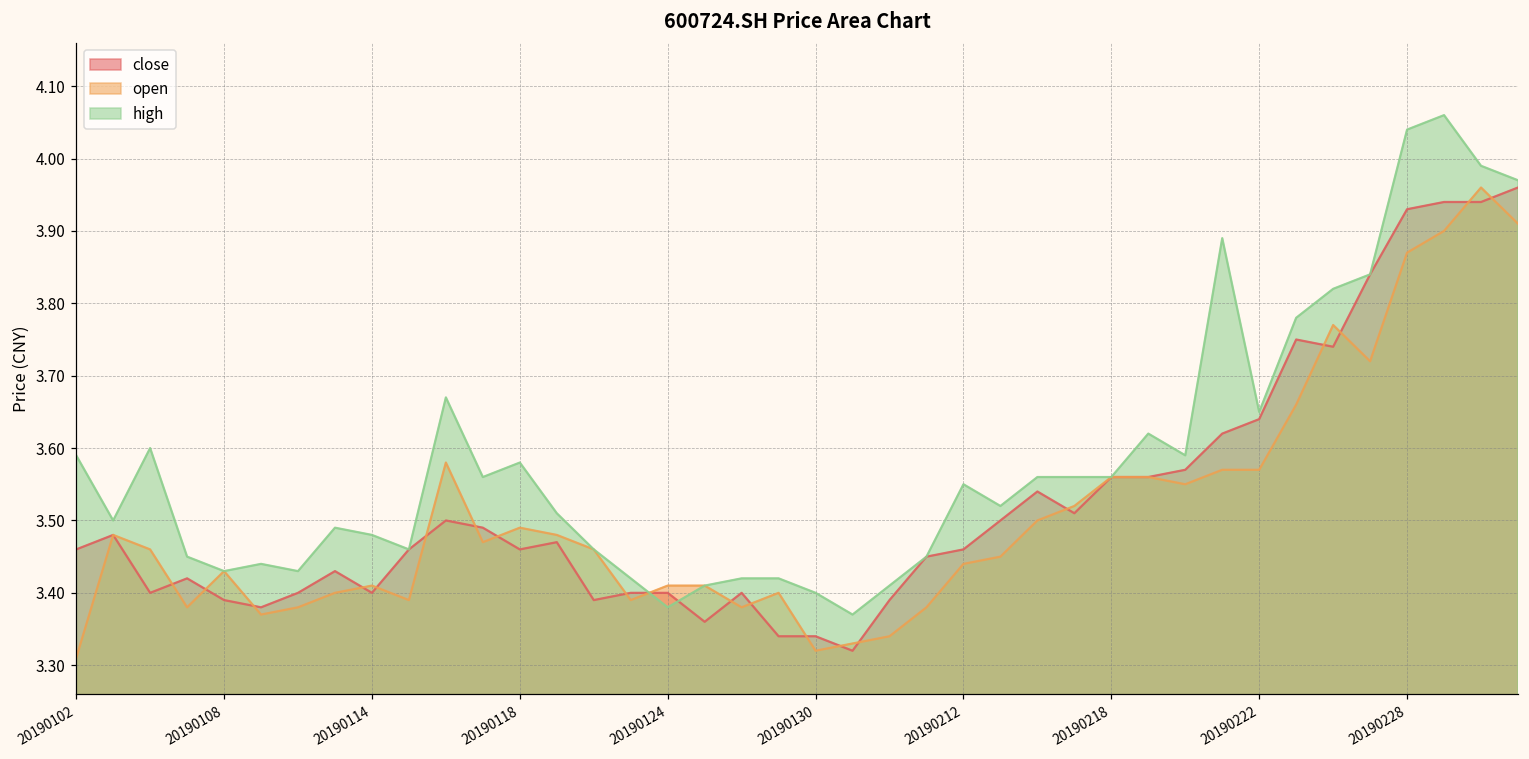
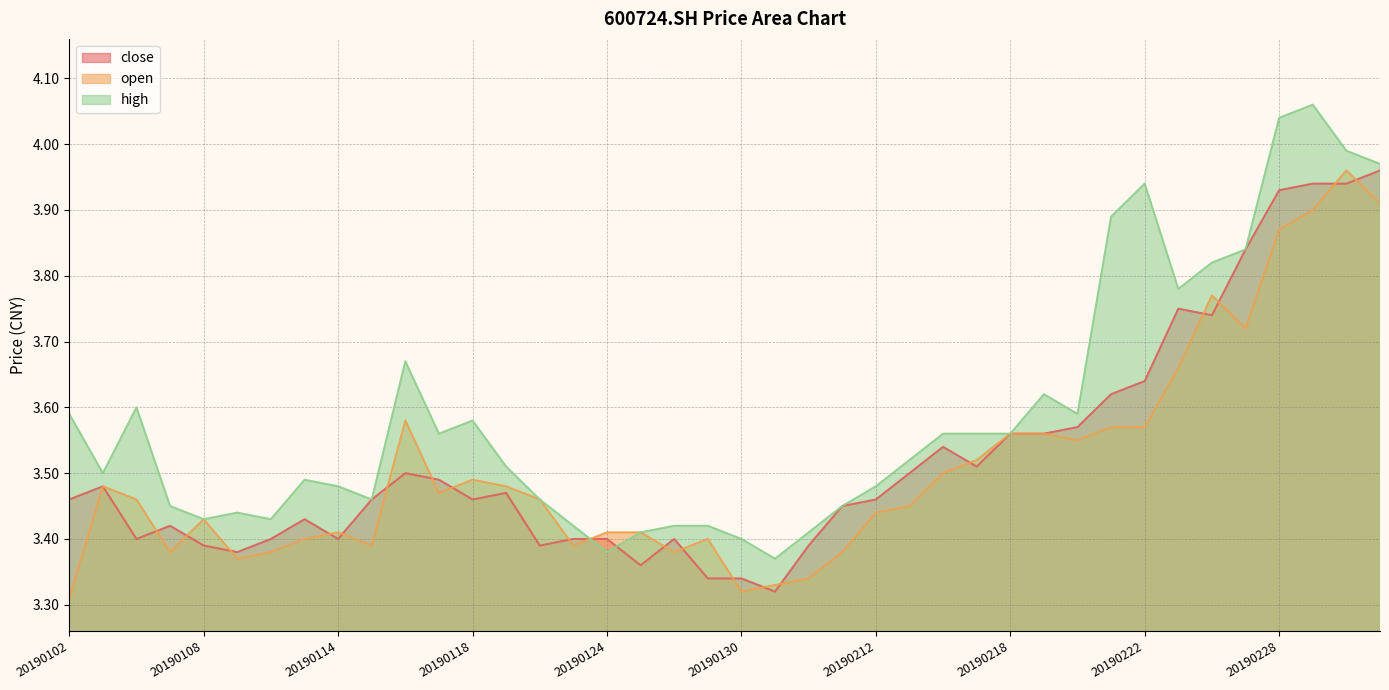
  {
    "high": {
      "20190102": 3.59,
      "20190114": 3.48,
      "20190118": 3.58,
      "20190124": 3.38,
      "20190130": 3.40,
-     "20190212": 3.55,
-     "20190222": 3.65,
+     "20190212": 3.48,
+     "20190222": 3.94,
      "20190228": 4.04
    }
  }
